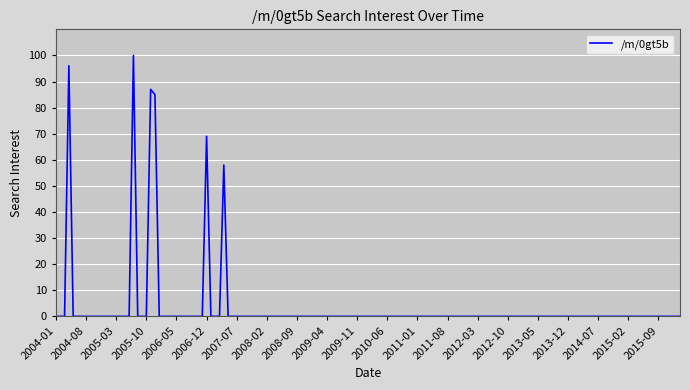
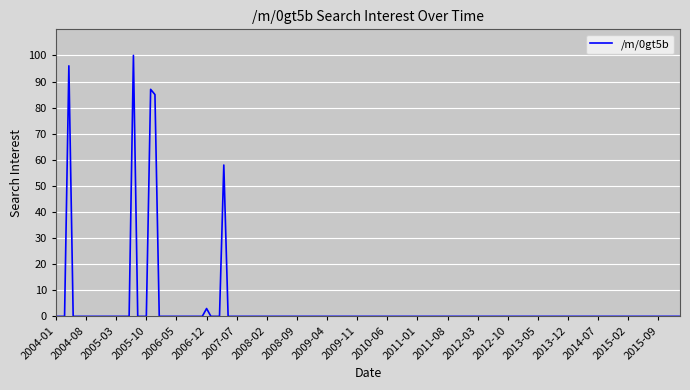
  {
    "2004-01": 0,
    "2004-08": 0,
    "2005-03": 0,
    "2005-10": 0,
    "2006-05": 0,
-   "2006-12": 69,
+   "2006-12": 3,
    "2007-07": 0,
    "2008-02": 0,
    "2008-09": 0,
    "2009-04": 0,
    "2009-11": 0,
    "2010-06": 0,
    "2011-01": 0,
    "2011-08": 0,
    "2012-03": 0,
    "2012-10": 0,
    "2013-05": 0,
    "2013-12": 0,
    "2014-07": 0,
    "2015-02": 0,
    "2015-09": 0
  }
